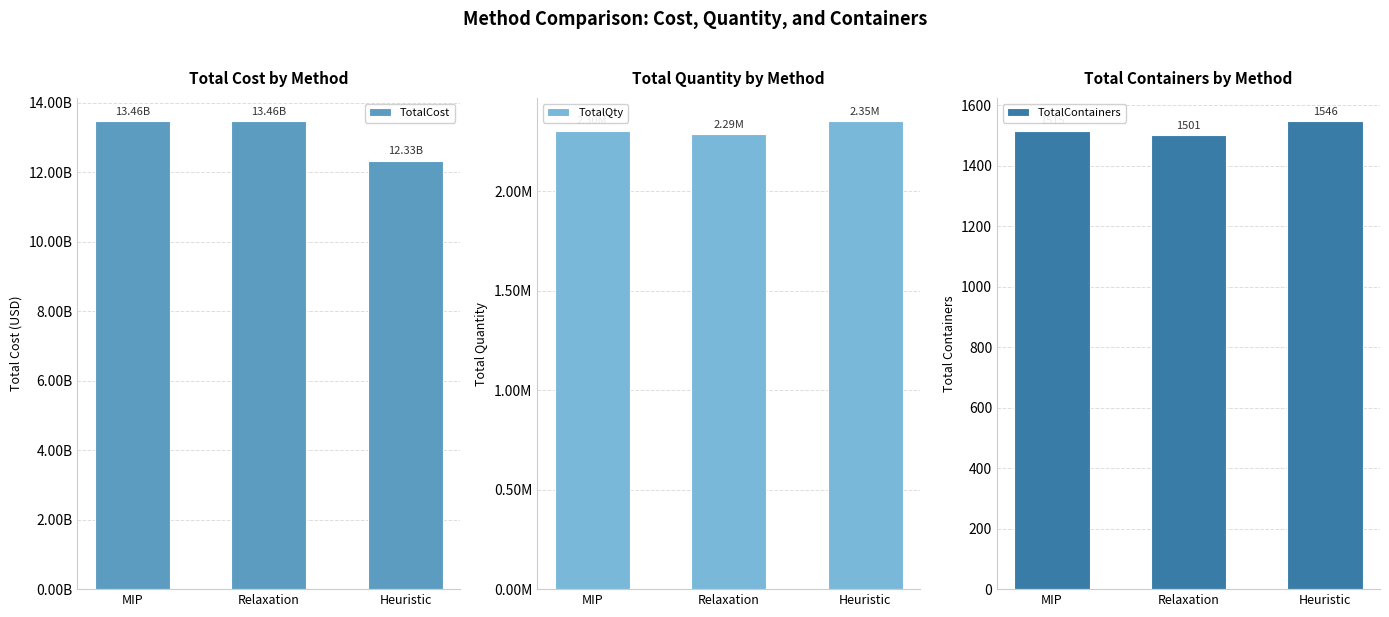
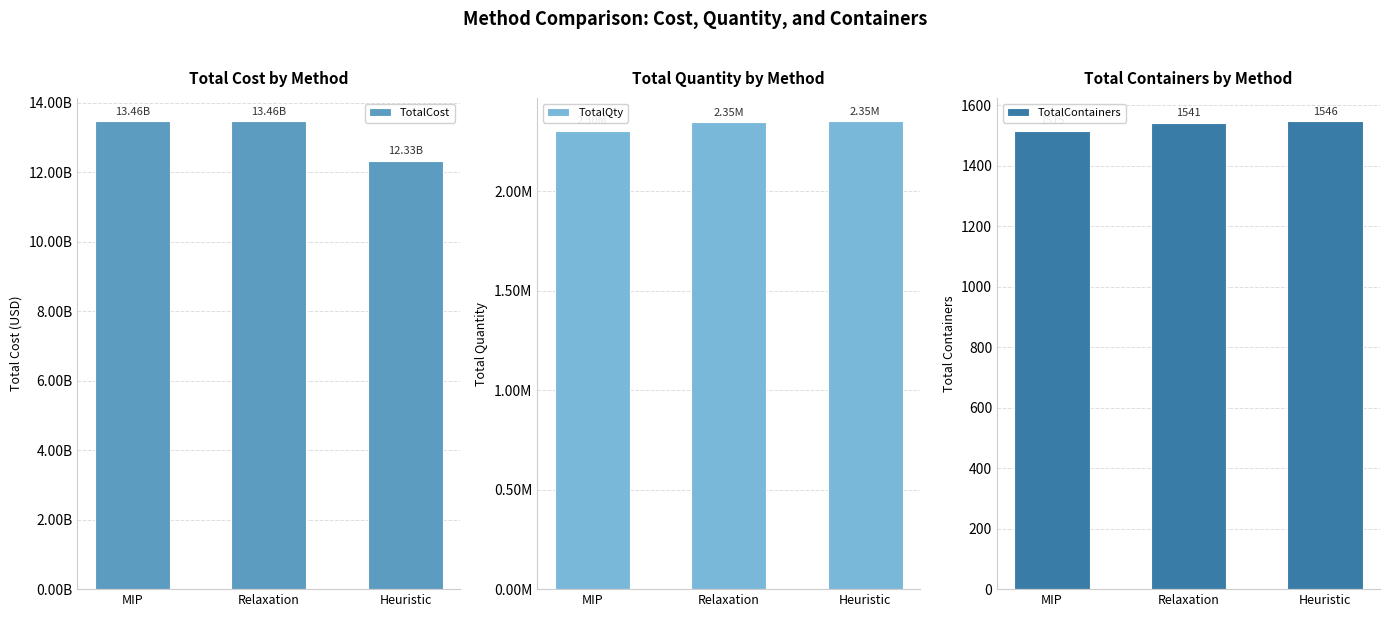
  {
    "Total Cost by Method": {
      "MIP": "13.46B",
      "Relaxation": "13.46B",
      "Heuristic": "12.33B"
    },
    "Total Quantity by Method": {
-     "Relaxation": "2.29M",
+     "Relaxation": "2.35M",
      "Heuristic": "2.35M"
    },
    "Total Containers by Method": {
-     "Relaxation": "1501",
+     "Relaxation": "1541",
      "Heuristic": "1546"
    }
  }
